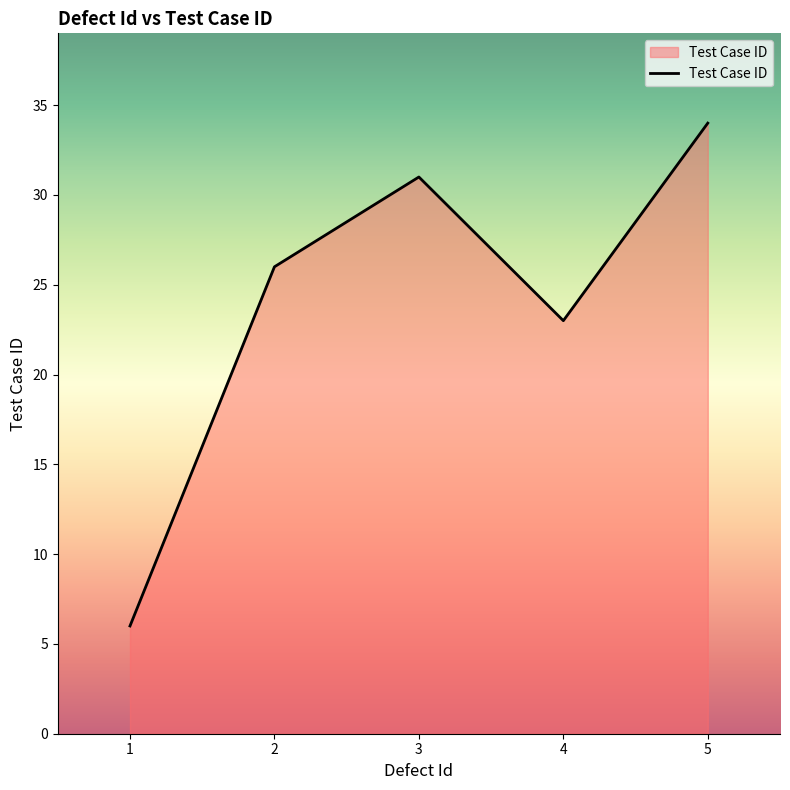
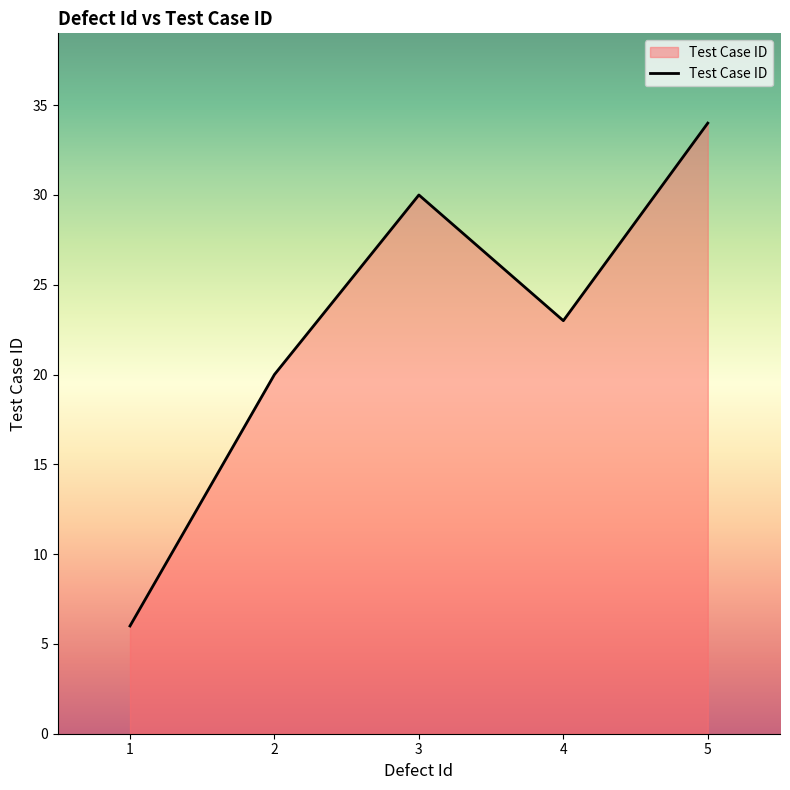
  {
    "1": 6,
-   "2": 26,
-   "3": 31,
+   "2": 20,
+   "3": 30,
    "4": 23,
    "5": 34
  }
